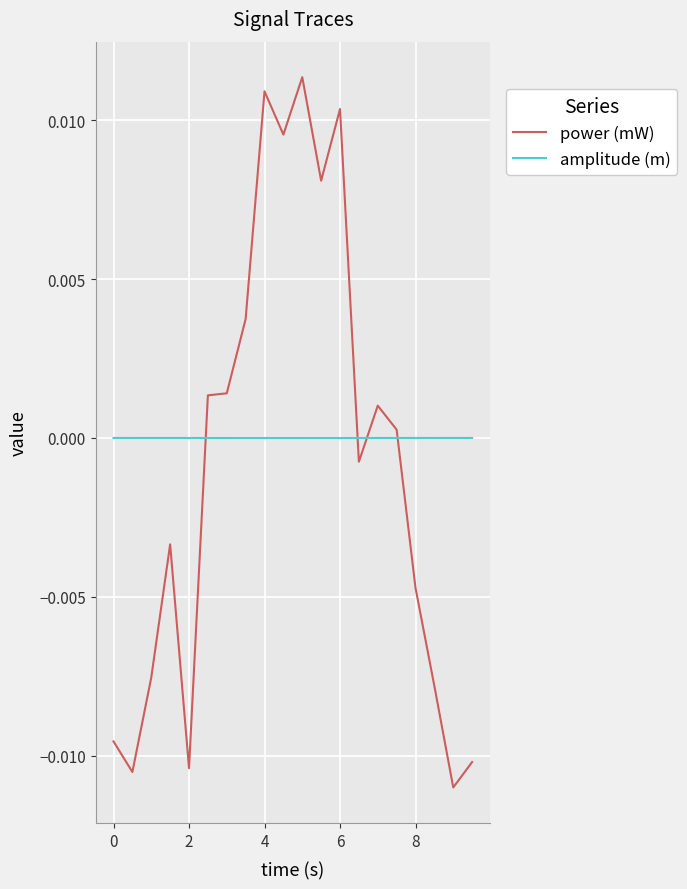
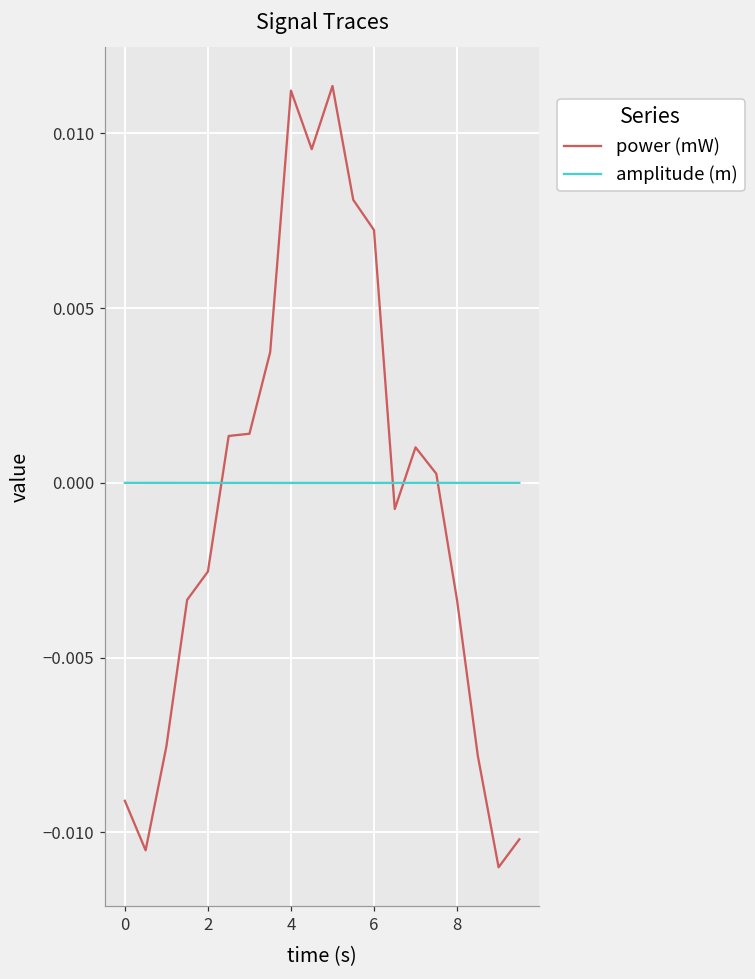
  {
    "power (mW)": {
-     "0": -0.0096,
-     "2": -0.0104,
-     "4": 0.0109,
-     "6": 0.0104,
-     "8": -0.0047
+     "0": -0.0091,
+     "2": -0.0025,
+     "4": 0.0112,
+     "6": 0.0072,
+     "8": -0.0034
    },
    "amplitude (m)": {
      "0": 0.0000,
      "2": 0.0000,
      "4": 0.0000,
      "6": 0.0000,
      "8": 0.0000
    }
  }
